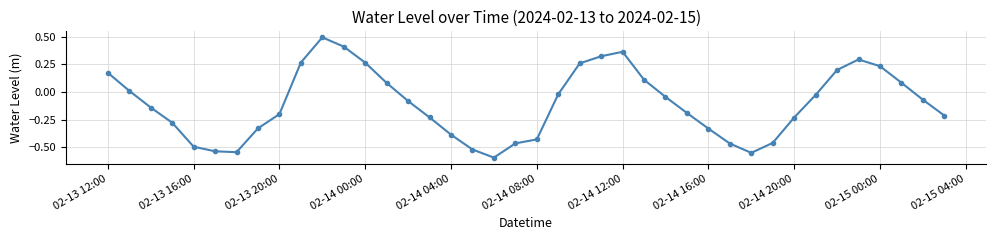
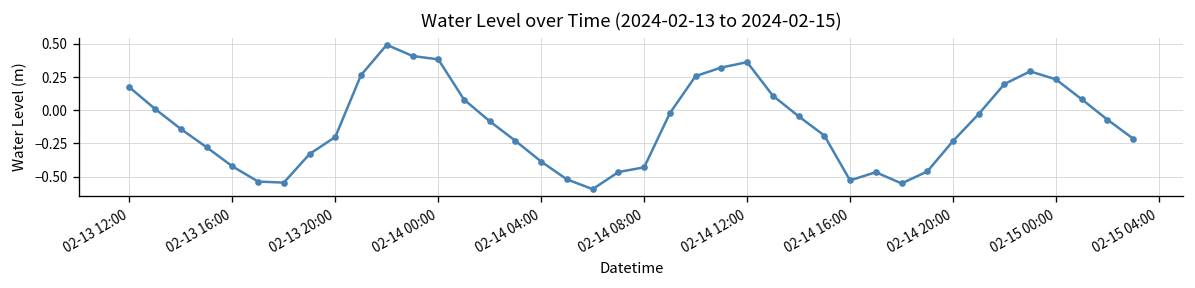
  {
    "02-13 12:00": 0.17,
-   "02-13 16:00": -0.50,
+   "02-13 16:00": -0.42,
    "02-13 20:00": -0.20,
-   "02-14 00:00": 0.26,
+   "02-14 00:00": 0.38,
    "02-14 04:00": -0.39,
    "02-14 08:00": -0.43,
    "02-14 12:00": 0.36,
-   "02-14 16:00": -0.33,
+   "02-14 16:00": -0.53,
    "02-14 20:00": -0.23,
    "02-15 00:00": 0.23
  }
